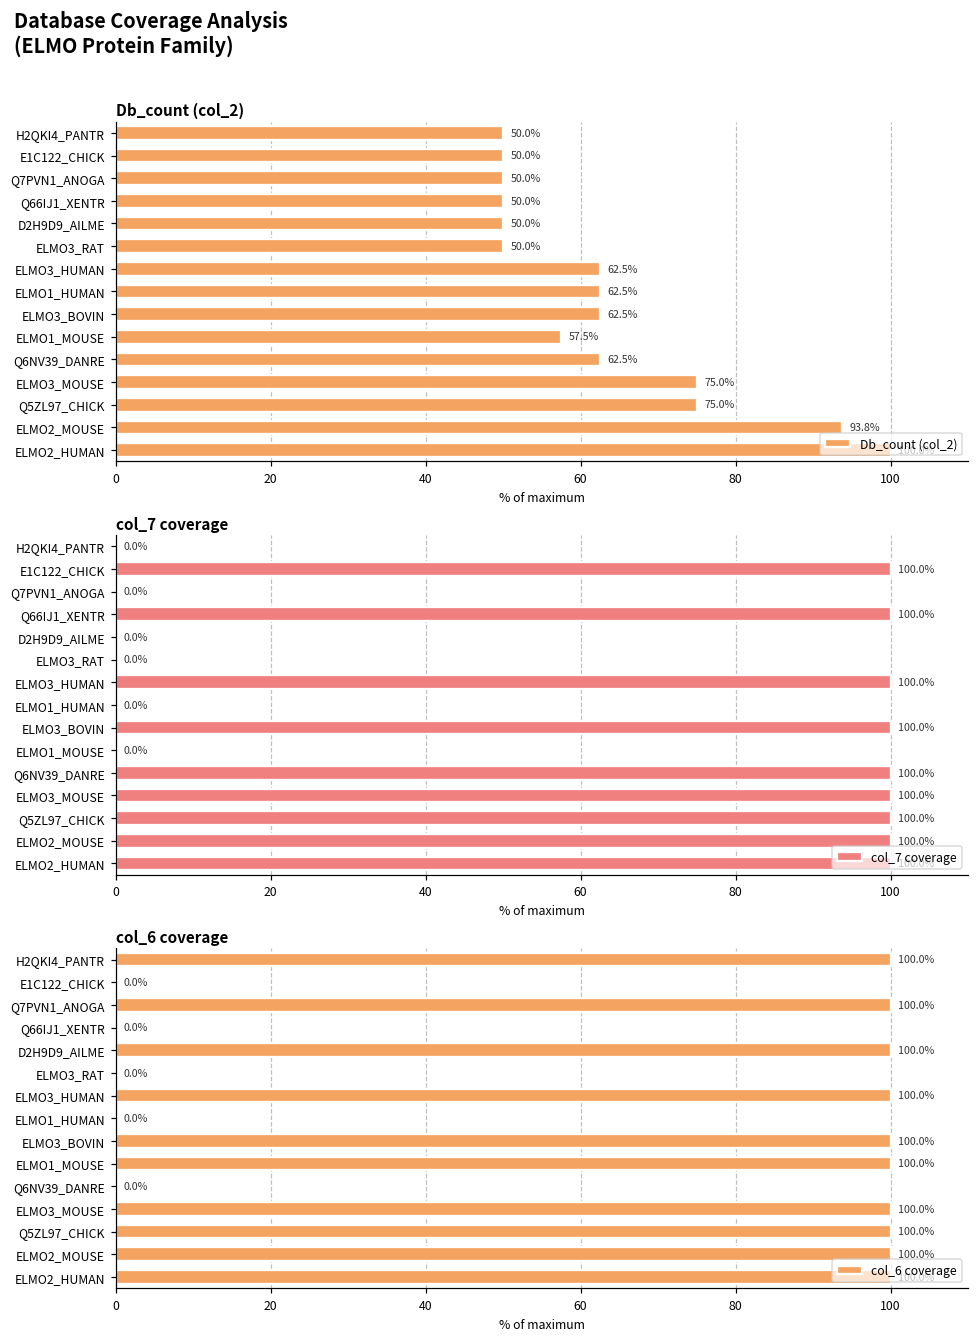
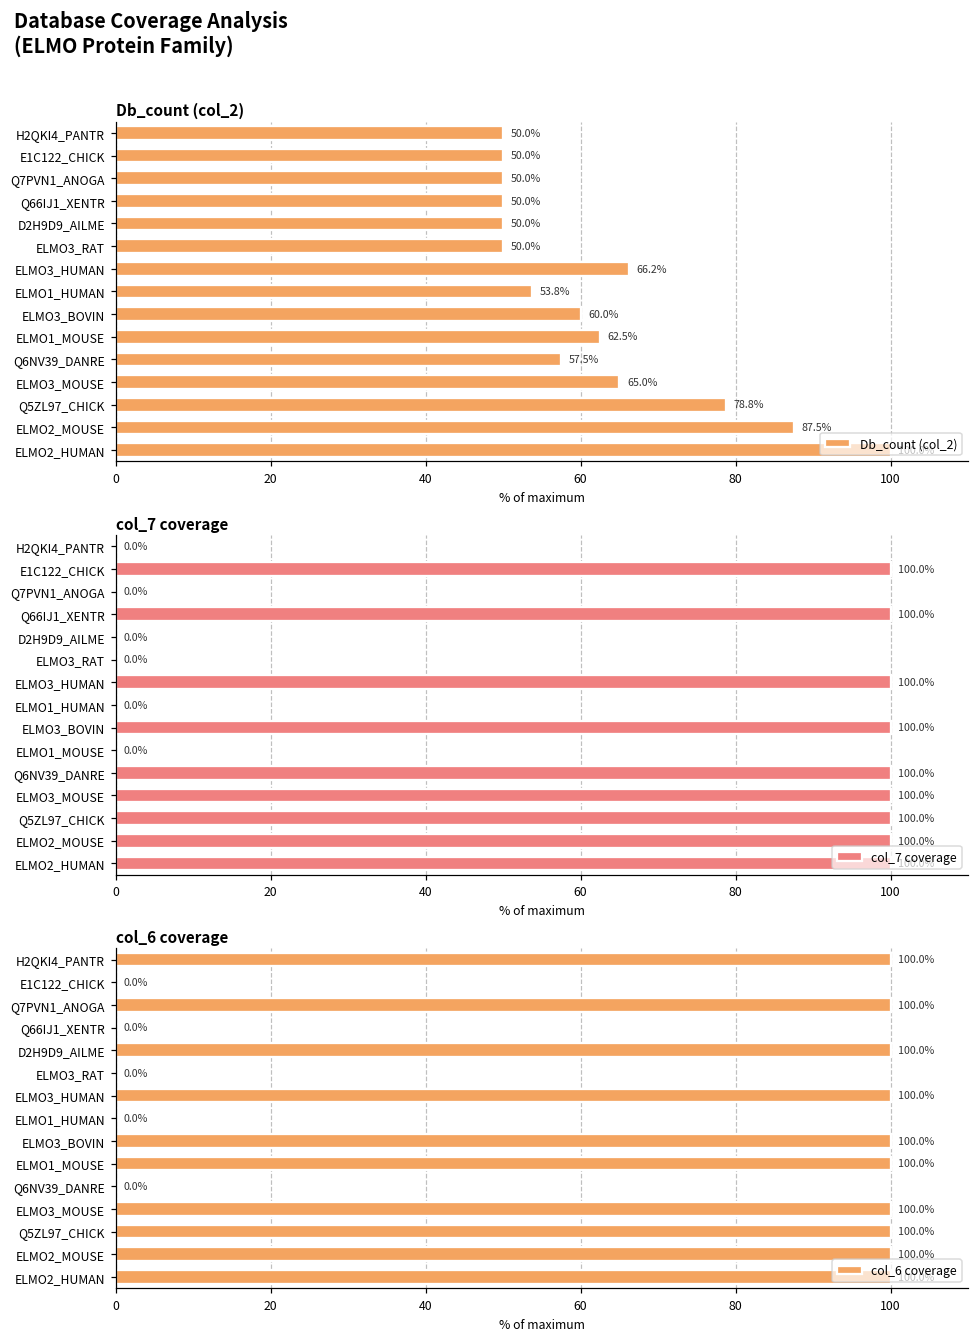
  {
    "Db_count (col_2)": {
      "H2QKI4_PANTR": "50.0%",
      "E1C122_CHICK": "50.0%",
      "Q7PVN1_ANOGA": "50.0%",
      "Q66IJ1_XENTR": "50.0%",
      "D2H9D9_AILME": "50.0%",
      "ELMO3_RAT": "50.0%",
-     "ELMO3_HUMAN": "62.5%",
-     "ELMO1_HUMAN": "62.5%",
-     "ELMO3_BOVIN": "62.5%",
-     "ELMO1_MOUSE": "57.5%",
-     "Q6NV39_DANRE": "62.5%",
-     "ELMO3_MOUSE": "75.0%",
-     "Q5ZL97_CHICK": "75.0%",
-     "ELMO2_MOUSE": "93.8%"
+     "ELMO3_HUMAN": "66.2%",
+     "ELMO1_HUMAN": "53.8%",
+     "ELMO3_BOVIN": "60.0%",
+     "ELMO1_MOUSE": "62.5%",
+     "Q6NV39_DANRE": "57.5%",
+     "ELMO3_MOUSE": "65.0%",
+     "Q5ZL97_CHICK": "78.8%",
+     "ELMO2_MOUSE": "87.5%"
    },
    "col_7 coverage": {
      "H2QKI4_PANTR": "0.0%",
      "E1C122_CHICK": "100.0%",
      "Q7PVN1_ANOGA": "0.0%",
      "Q66IJ1_XENTR": "100.0%",
      "D2H9D9_AILME": "0.0%",
      "ELMO3_RAT": "0.0%",
      "ELMO3_HUMAN": "100.0%",
      "ELMO1_HUMAN": "0.0%",
      "ELMO3_BOVIN": "100.0%",
      "ELMO1_MOUSE": "0.0%",
      "Q6NV39_DANRE": "100.0%",
      "ELMO3_MOUSE": "100.0%",
      "Q5ZL97_CHICK": "100.0%",
      "ELMO2_MOUSE": "100.0%"
    },
    "col_6 coverage": {
      "H2QKI4_PANTR": "100.0%",
      "E1C122_CHICK": "0.0%",
      "Q7PVN1_ANOGA": "100.0%",
      "Q66IJ1_XENTR": "0.0%",
      "D2H9D9_AILME": "100.0%",
      "ELMO3_RAT": "0.0%",
      "ELMO3_HUMAN": "100.0%",
      "ELMO1_HUMAN": "0.0%",
      "ELMO3_BOVIN": "100.0%",
      "ELMO1_MOUSE": "100.0%",
      "Q6NV39_DANRE": "0.0%",
      "ELMO3_MOUSE": "100.0%",
      "Q5ZL97_CHICK": "100.0%",
      "ELMO2_MOUSE": "100.0%"
    }
  }
